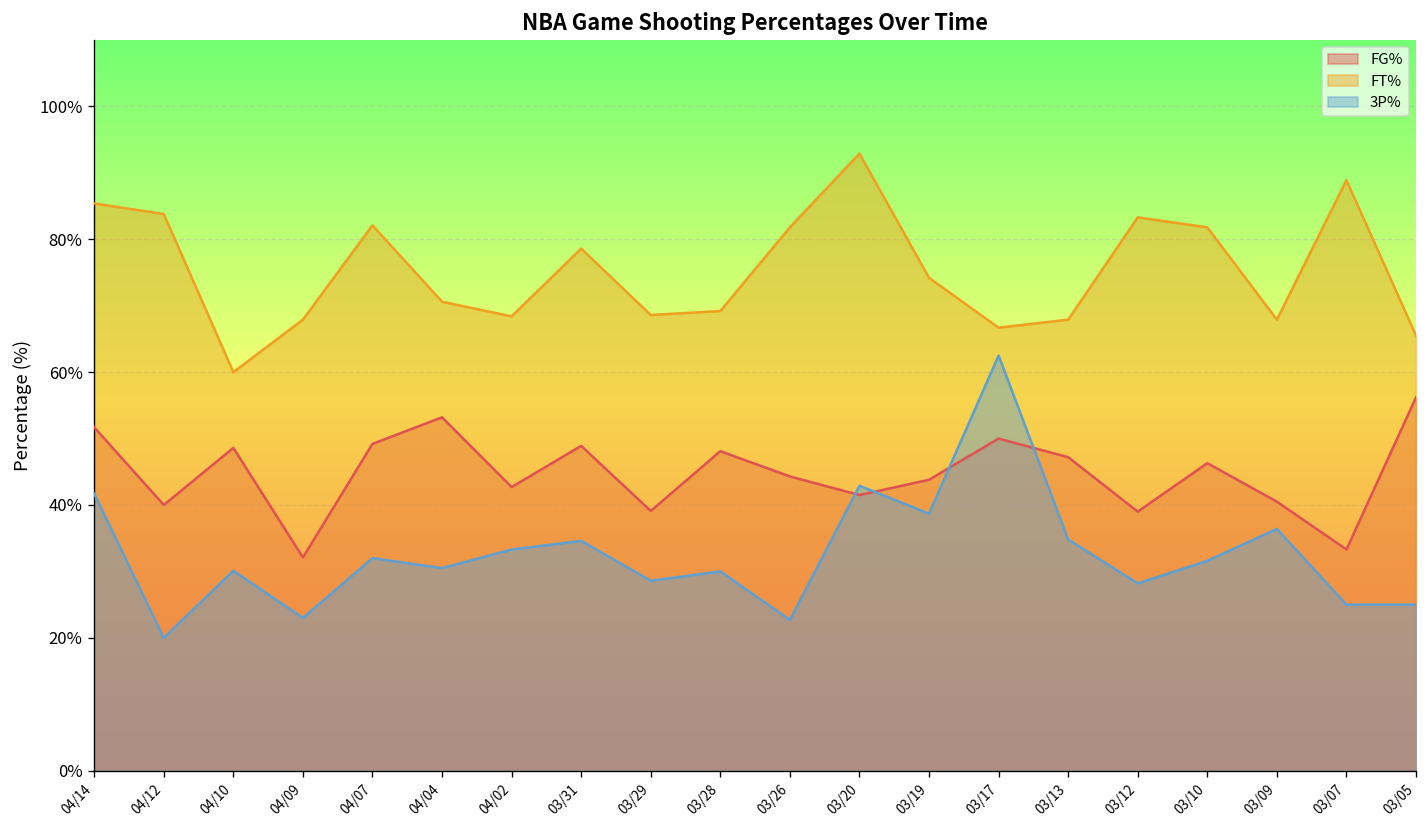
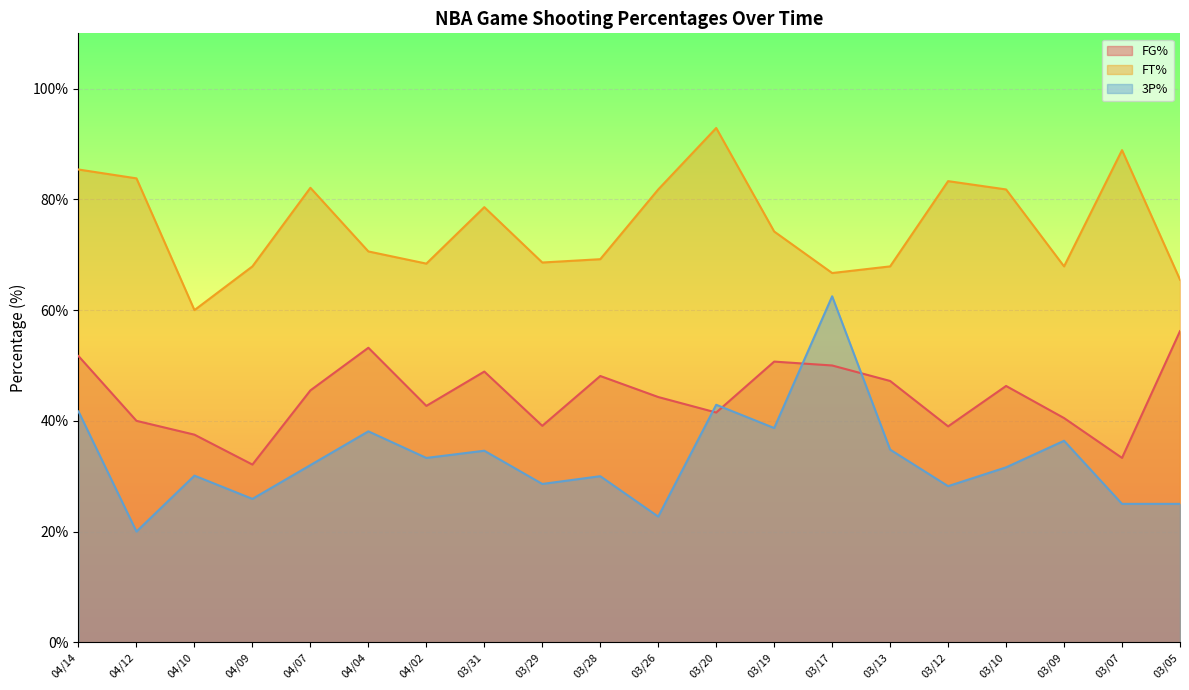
  {
    "FG%": {
      "04/14": "52%",
      "04/12": "40%",
-     "04/10": "49%",
+     "04/10": "38%",
      "04/09": "32%",
-     "04/07": "49%",
+     "04/07": "46%",
      "04/04": "53%",
      "04/02": "43%",
      "03/31": "49%",
      "03/29": "39%",
      "03/28": "48%",
      "03/26": "44%",
      "03/20": "42%",
-     "03/19": "44%",
+     "03/19": "51%",
      "03/17": "50%",
      "03/13": "47%",
      "03/12": "39%",
      "03/10": "46%",
      "03/09": "41%",
      "03/07": "33%",
      "03/05": "56%"
    },
    "FT%": {
      "04/14": "85%",
      "04/12": "84%",
      "04/10": "60%",
      "04/09": "68%",
      "04/07": "82%",
      "04/04": "71%",
      "04/02": "68%",
      "03/31": "79%",
      "03/29": "69%",
      "03/28": "69%",
      "03/26": "82%",
      "03/20": "93%",
      "03/19": "74%",
      "03/17": "67%",
      "03/13": "68%",
      "03/12": "83%",
      "03/10": "82%",
      "03/09": "68%",
      "03/07": "89%",
      "03/05": "66%"
    },
    "3P%": {
      "04/14": "42%",
      "04/12": "20%",
      "04/10": "30%",
-     "04/09": "23%",
+     "04/09": "26%",
      "04/07": "32%",
-     "04/04": "31%",
+     "04/04": "38%",
      "04/02": "33%",
      "03/31": "35%",
      "03/29": "29%",
      "03/28": "30%",
      "03/26": "23%",
      "03/20": "43%",
      "03/19": "39%",
      "03/17": "63%",
      "03/13": "35%",
      "03/12": "28%",
      "03/10": "32%",
      "03/09": "36%",
      "03/07": "25%",
      "03/05": "25%"
    }
  }
